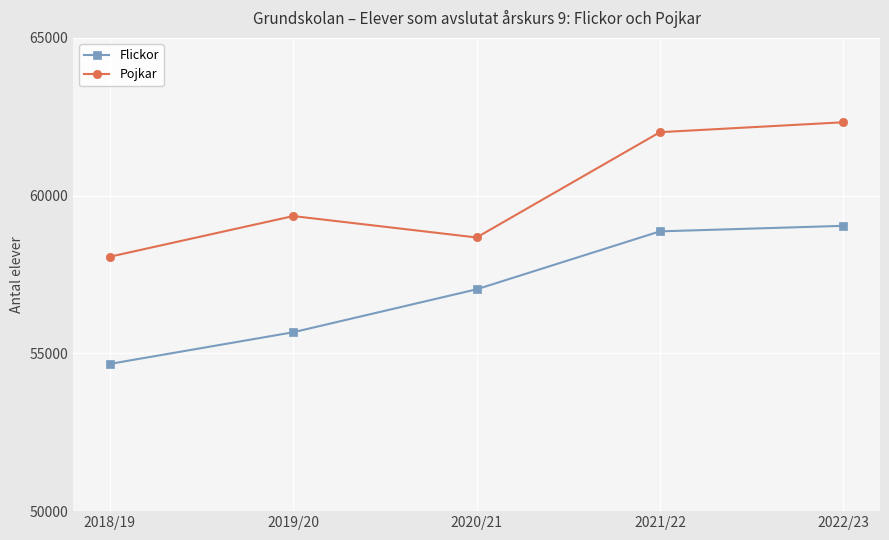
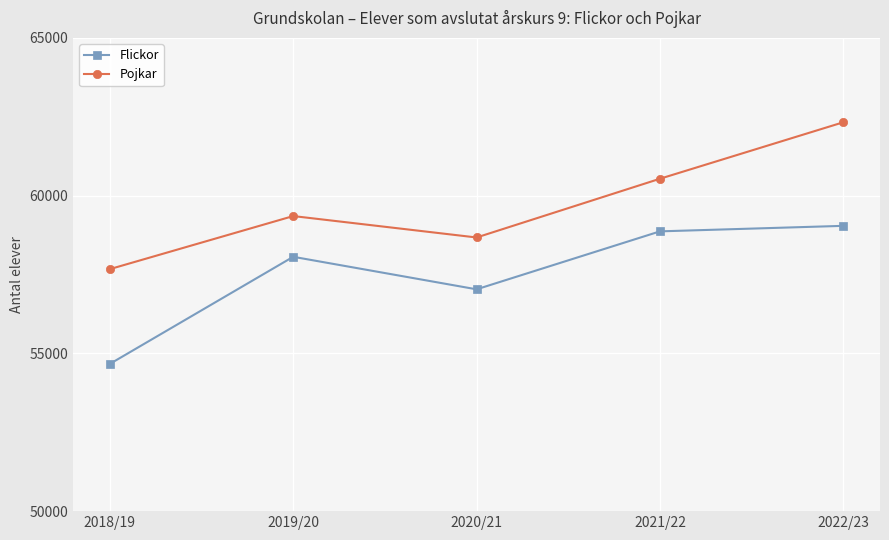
  {
    "Flickor": {
      "2018/19": 54700,
-     "2019/20": 55700,
+     "2019/20": 58100,
      "2020/21": 57000,
      "2021/22": 58900,
      "2022/23": 59000
    },
    "Pojkar": {
-     "2018/19": 58100,
+     "2018/19": 57700,
      "2019/20": 59400,
      "2020/21": 58700,
-     "2021/22": 62000,
+     "2021/22": 60500,
      "2022/23": 62300
    }
  }
